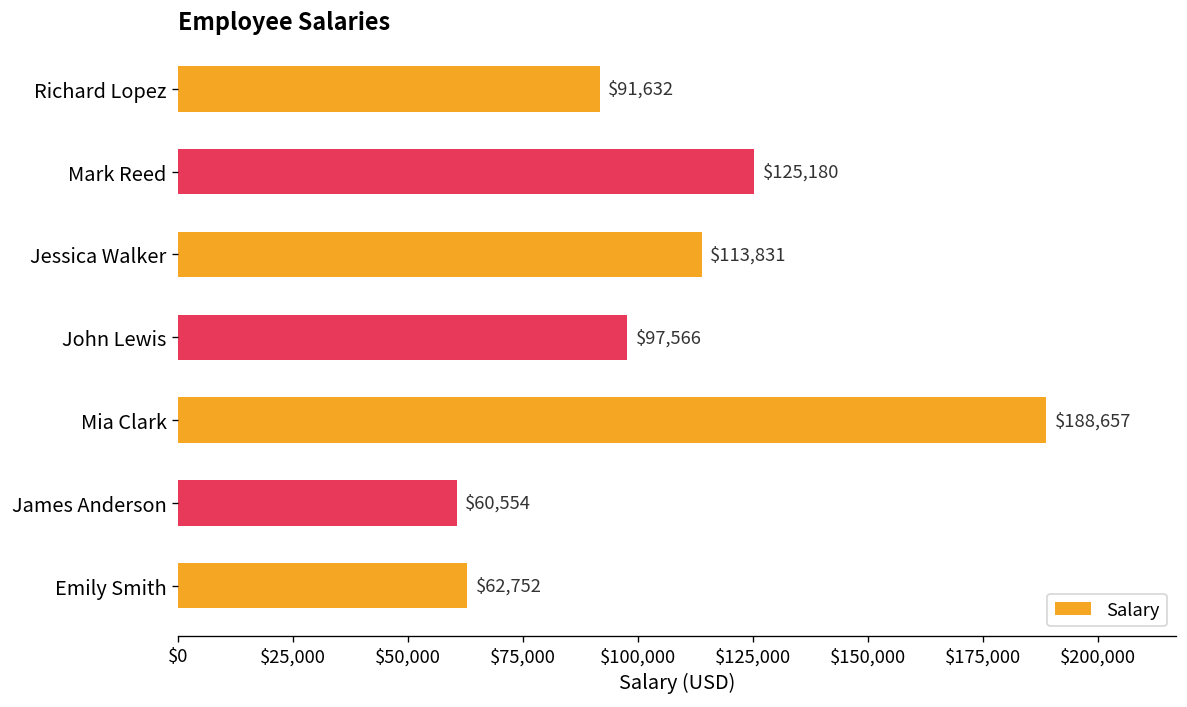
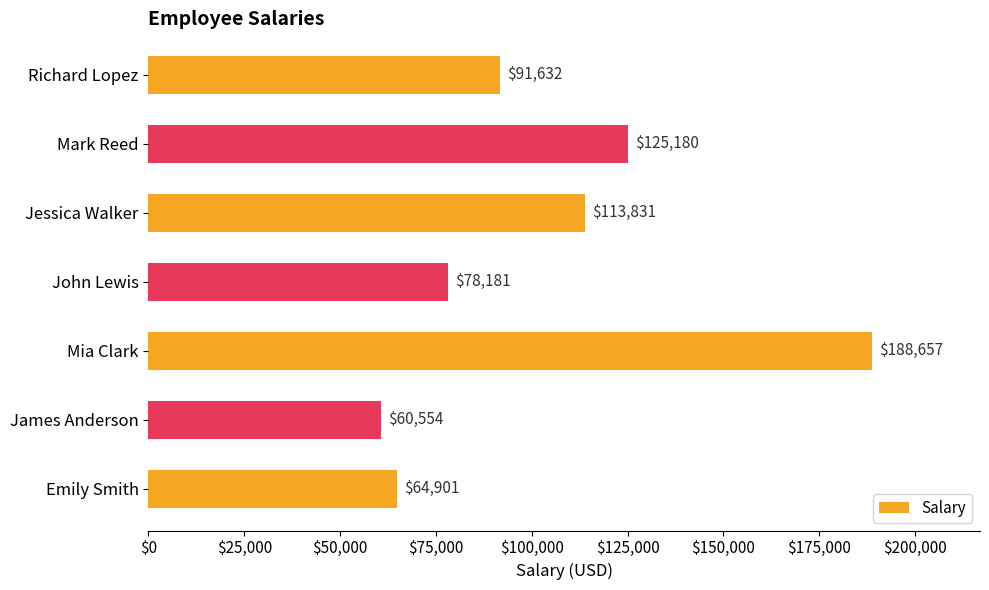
  {
    "Richard Lopez": "$91,632",
    "Mark Reed": "$125,180",
    "Jessica Walker": "$113,831",
-   "John Lewis": "$97,566",
+   "John Lewis": "$78,181",
    "Mia Clark": "$188,657",
    "James Anderson": "$60,554",
-   "Emily Smith": "$62,752"
+   "Emily Smith": "$64,901"
  }
